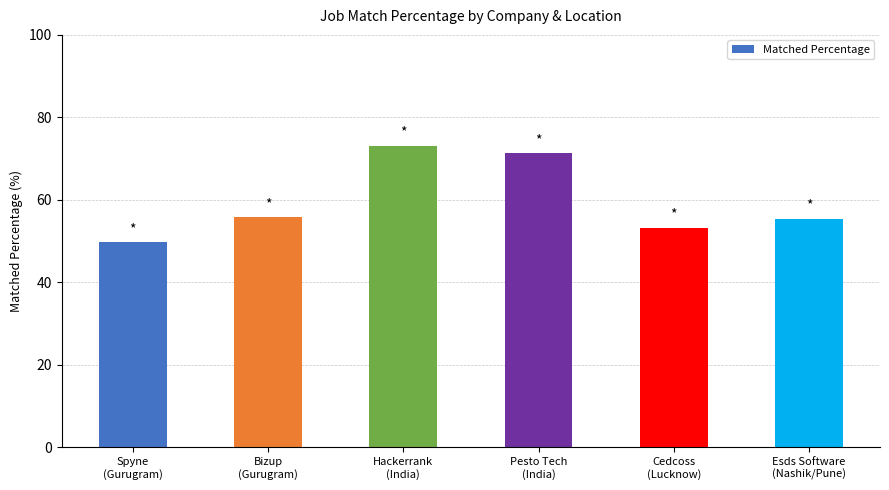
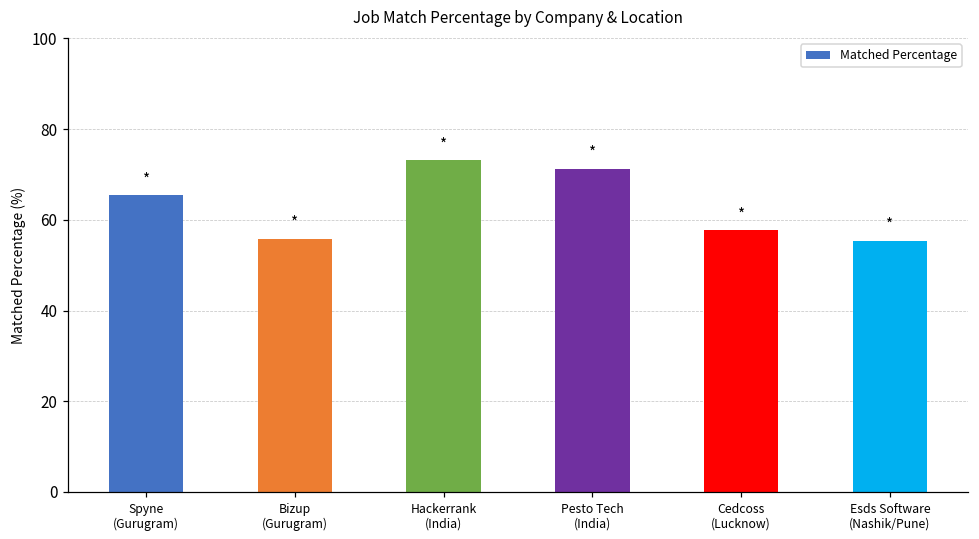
  {
-   "Spyne (Gurugram)": 50,
+   "Spyne (Gurugram)": 65,
    "Bizup (Gurugram)": 56,
    "Hackerrank (India)": 73,
    "Pesto Tech (India)": 71,
-   "Cedcoss (Lucknow)": 53,
+   "Cedcoss (Lucknow)": 58,
    "Esds Software (Nashik/Pune)": 55
  }
